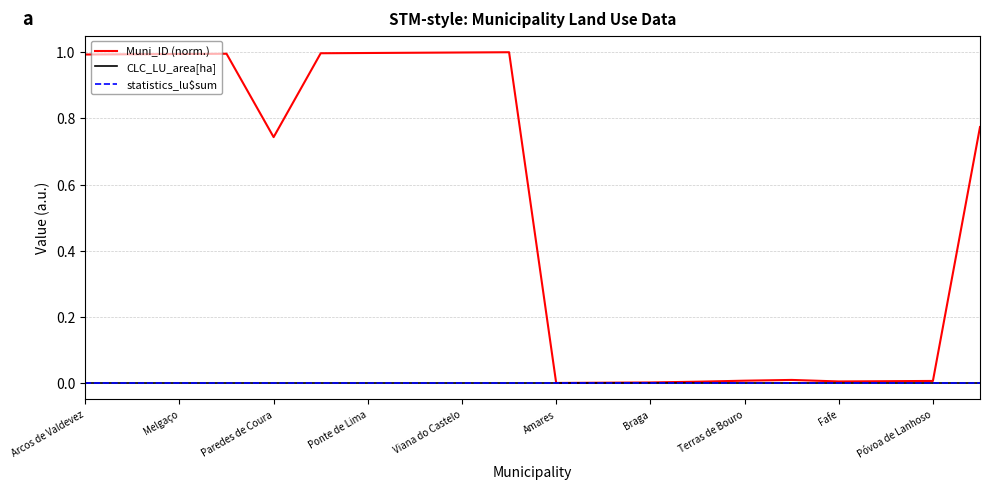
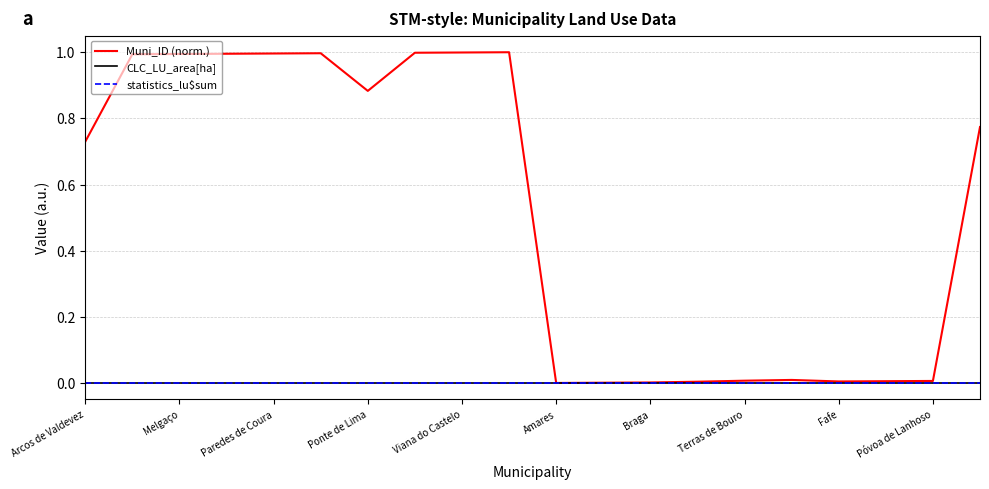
  {
    "Muni_ID (norm.)": {
-     "Arcos de Valdevez": 0.99,
-     "Paredes de Coura": 0.74,
-     "Ponte de Lima": 1.00,
+     "Arcos de Valdevez": 0.73,
+     "Paredes de Coura": 1.00,
+     "Ponte de Lima": 0.88,
      "Viana do Castelo": 1.00
    },
    "statistics_lu$sum": {
      "Arcos de Valdevez": 0.00,
      "Melgaço": 0.00,
      "Paredes de Coura": 0.00,
      "Ponte de Lima": 0.00,
      "Viana do Castelo": 0.00
    }
  }
